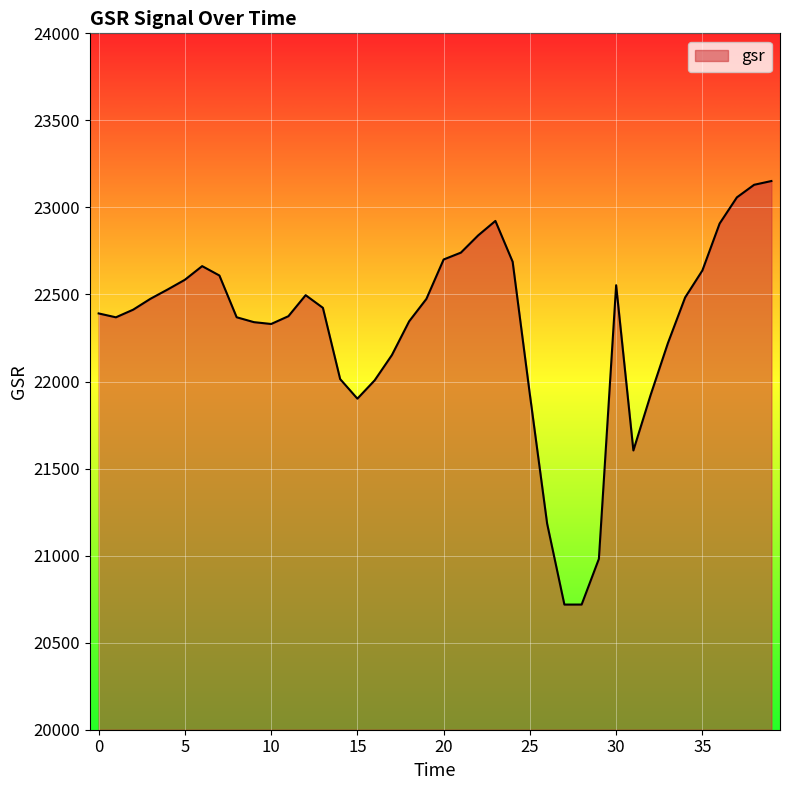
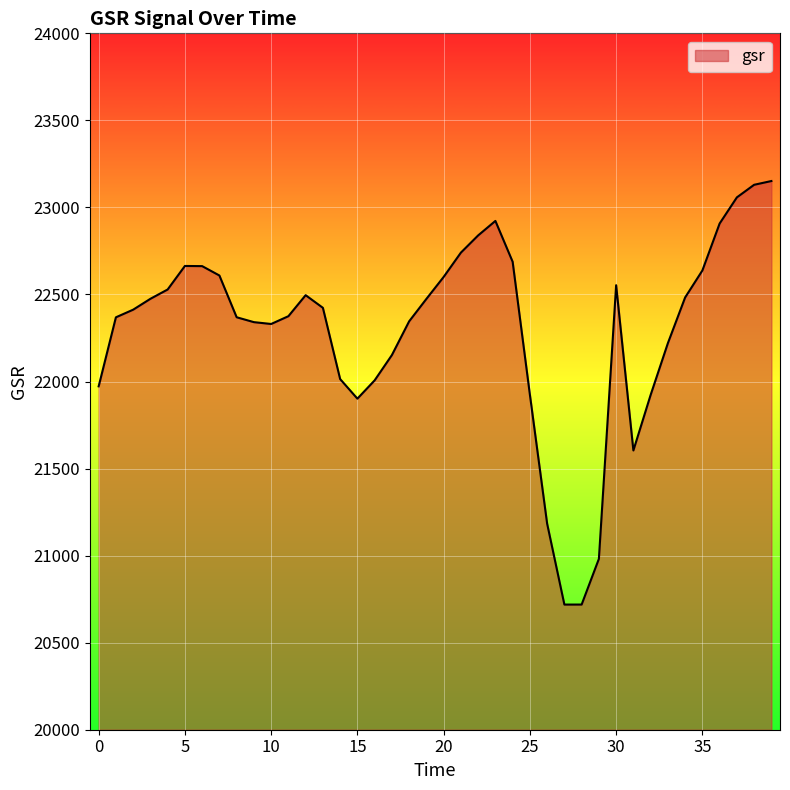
  {
-   "0": 22390,
-   "5": 22580,
+   "0": 21970,
+   "5": 22660,
    "10": 22330,
    "15": 21900,
-   "20": 22700,
+   "20": 22600,
    "25": 21920,
    "30": 22550,
    "35": 22640
  }
